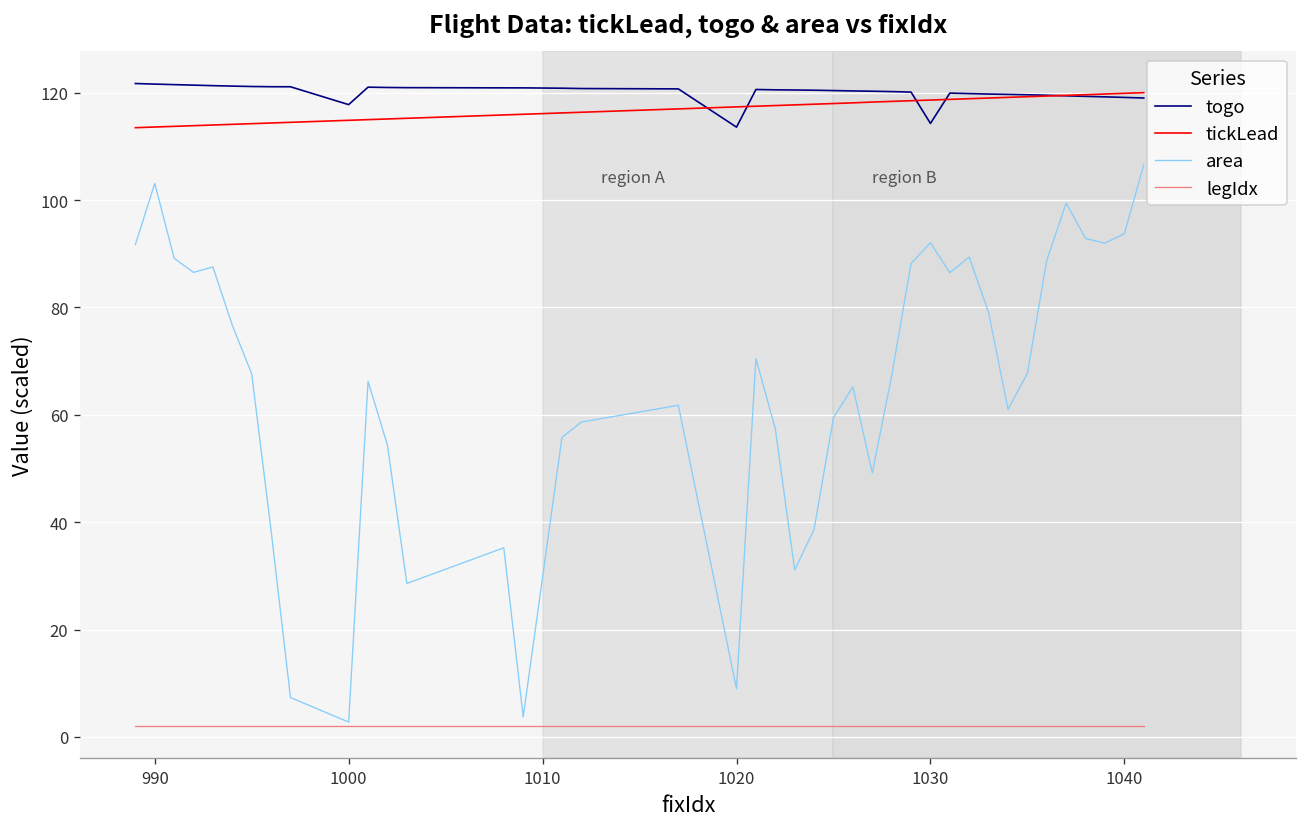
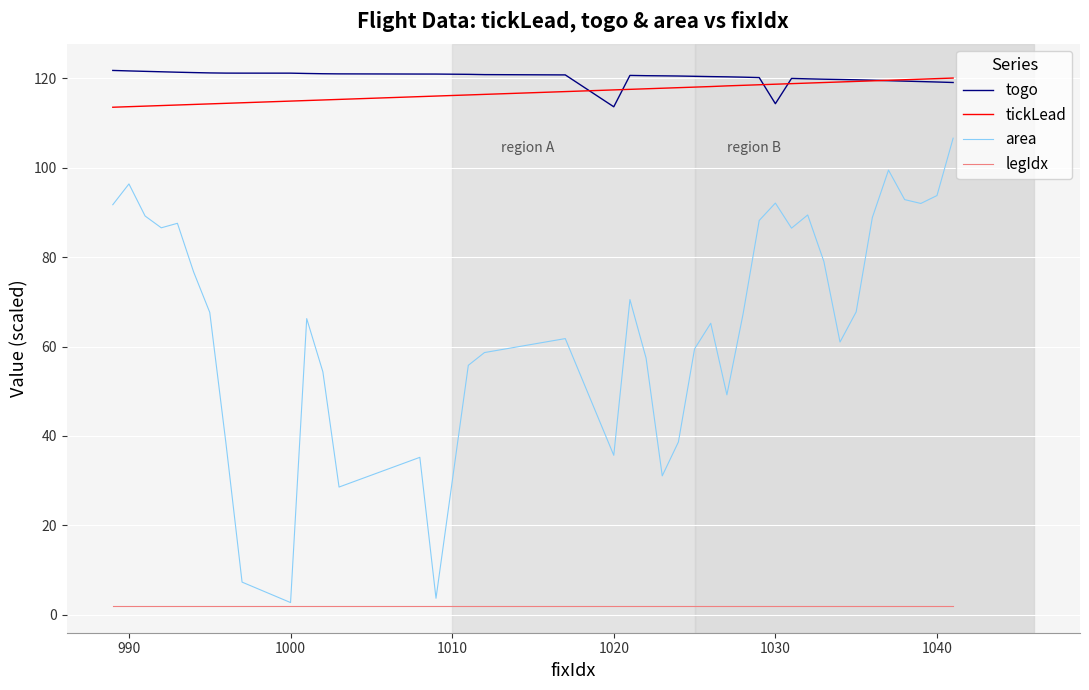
  {
    "togo": {
      "990": 122,
-     "1000": 118,
+     "1000": 121,
      "1020": 114,
      "1030": 114,
      "1040": 119
    },
    "tickLead": {
      "990": 114,
      "1000": 115,
      "1020": 117,
      "1030": 119,
      "1040": 120
    },
    "area": {
-     "990": 103,
+     "990": 96,
      "1000": 3,
-     "1020": 9,
+     "1020": 36,
      "1030": 92,
      "1040": 94
    },
    "legIdx": {
      "990": 2,
      "1000": 2,
      "1020": 2,
      "1030": 2,
      "1040": 2
    }
  }
